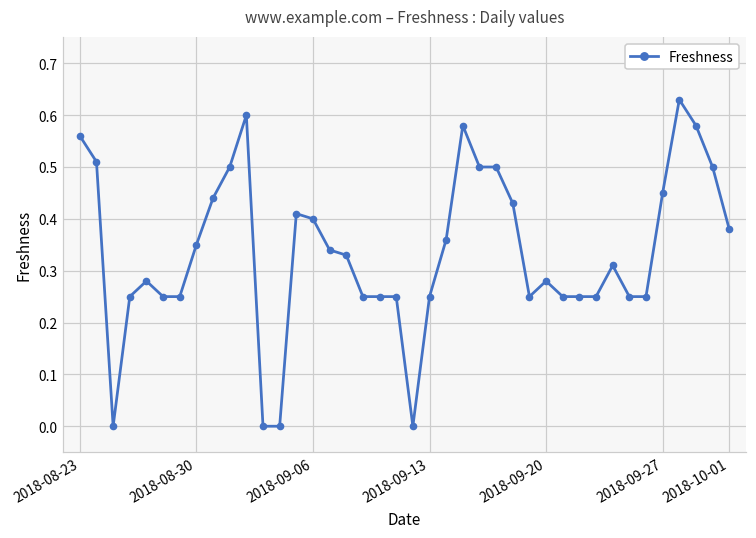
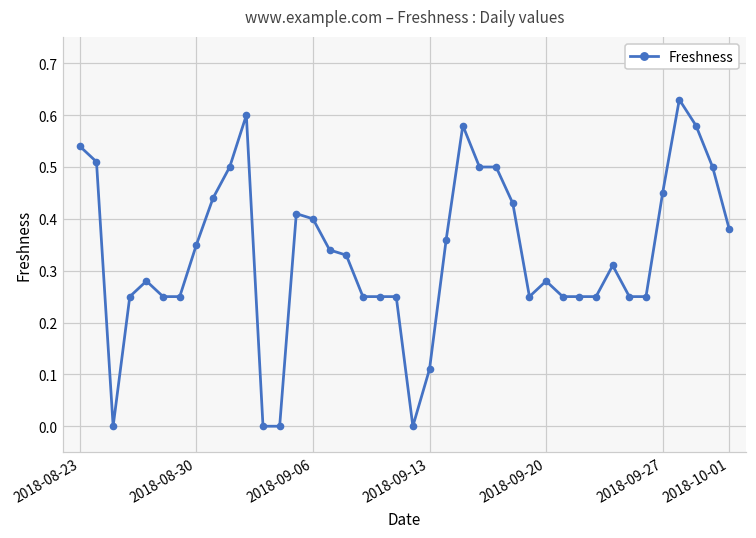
  {
-   "2018-08-23": 0.56,
+   "2018-08-23": 0.54,
    "2018-08-30": 0.35,
    "2018-09-06": 0.40,
-   "2018-09-13": 0.25,
+   "2018-09-13": 0.11,
    "2018-09-20": 0.28,
    "2018-09-27": 0.45,
    "2018-10-01": 0.38
  }
